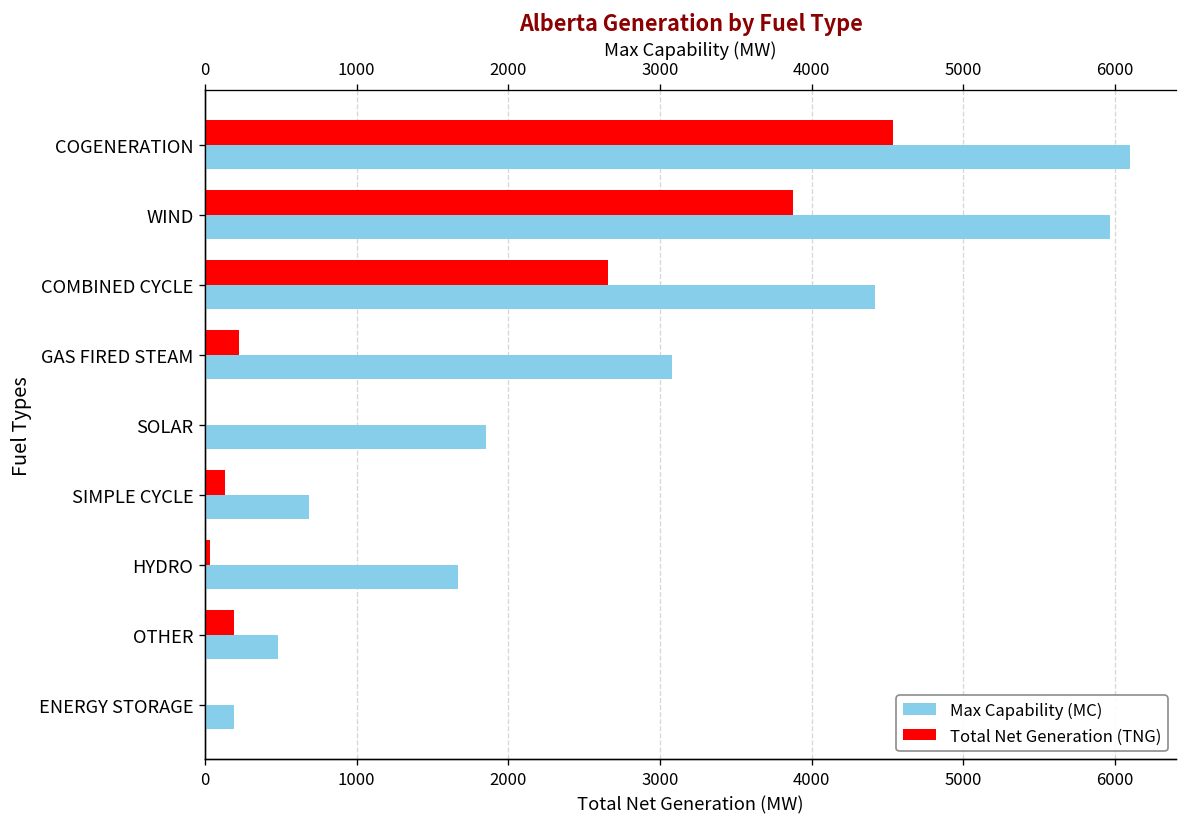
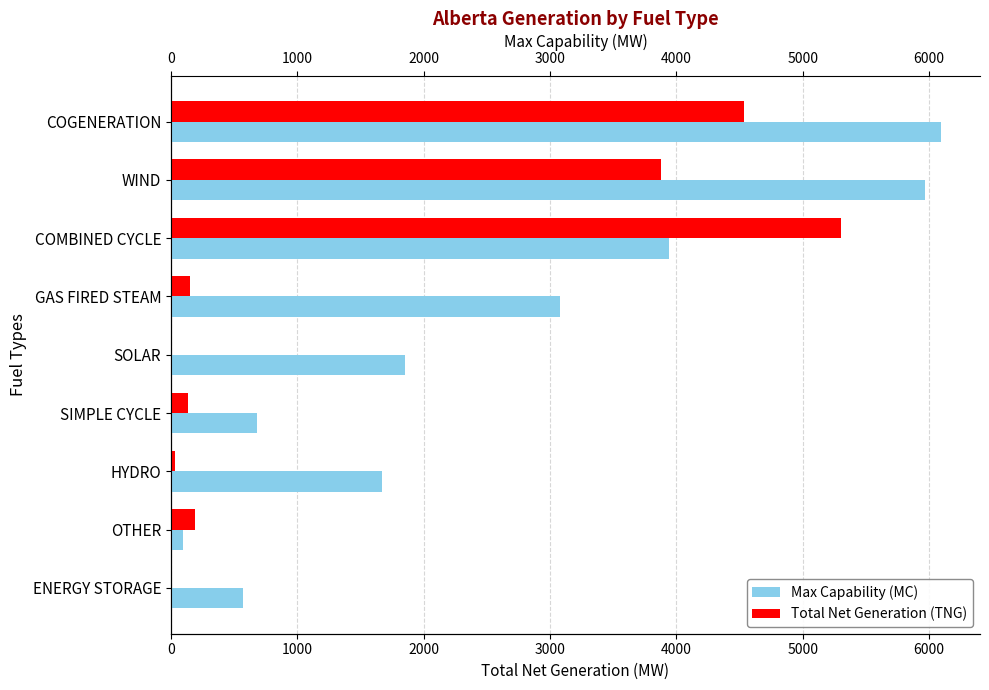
  {
    "Max Capability (MC)": {
      "COGENERATION": 6100,
      "WIND": 5970,
-     "COMBINED CYCLE": 4410,
+     "COMBINED CYCLE": 3940,
      "GAS FIRED STEAM": 3080,
      "SOLAR": 1850,
      "SIMPLE CYCLE": 680,
      "HYDRO": 1670,
-     "OTHER": 480,
-     "ENERGY STORAGE": 190
+     "OTHER": 100,
+     "ENERGY STORAGE": 570
    },
    "Total Net Generation (TNG)": {
      "COGENERATION": 4530,
      "WIND": 3880,
-     "COMBINED CYCLE": 2660,
-     "GAS FIRED STEAM": 230,
+     "COMBINED CYCLE": 5300,
+     "GAS FIRED STEAM": 150,
      "SOLAR": 0,
      "SIMPLE CYCLE": 130,
      "HYDRO": 40,
      "OTHER": 190,
      "ENERGY STORAGE": 0
    }
  }
